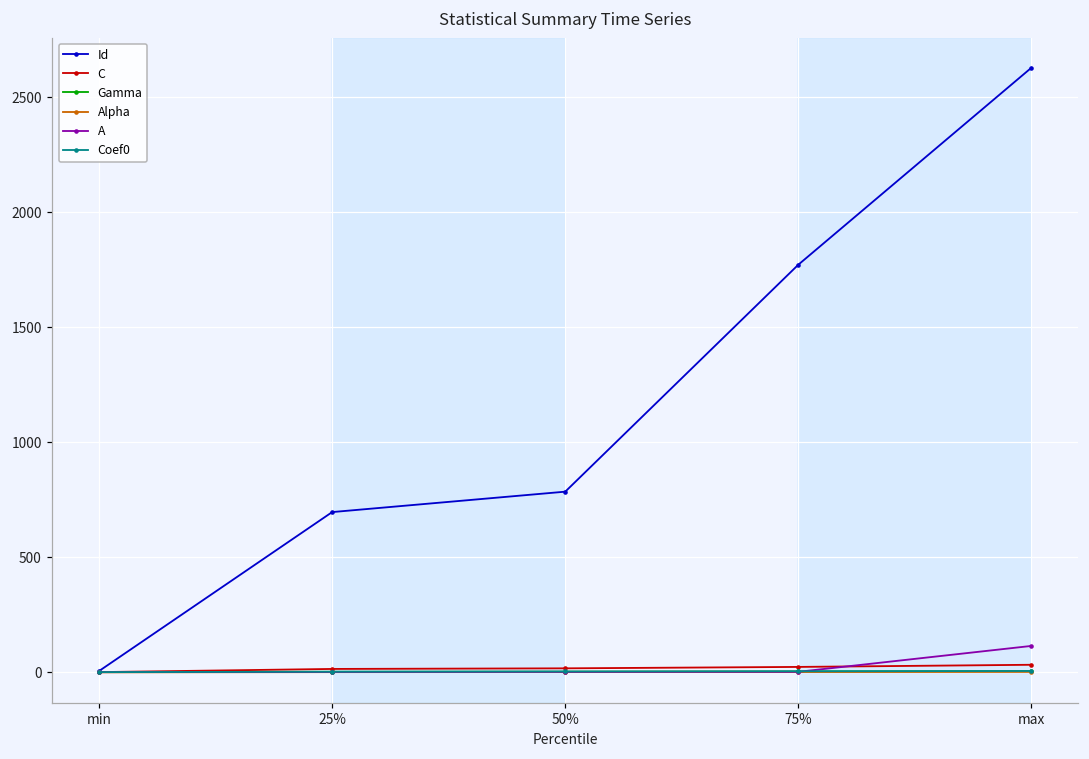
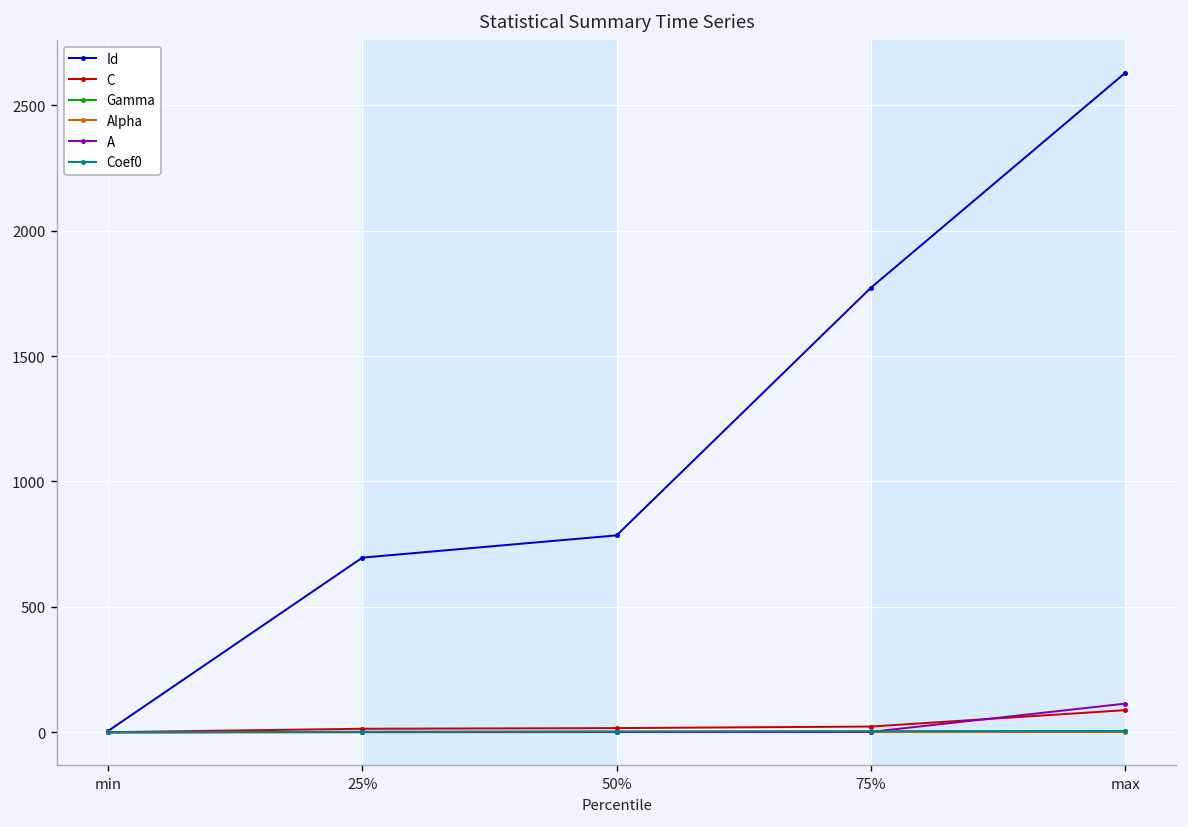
  {
    "Id": {
      "25%": 700,
      "50%": 790,
      "75%": 1770,
      "max": 2630
    },
    "C": {
      "50%": 20,
      "75%": 20,
-     "max": 30
+     "max": 90
    },
    "A": {
      "max": 110
    }
  }
